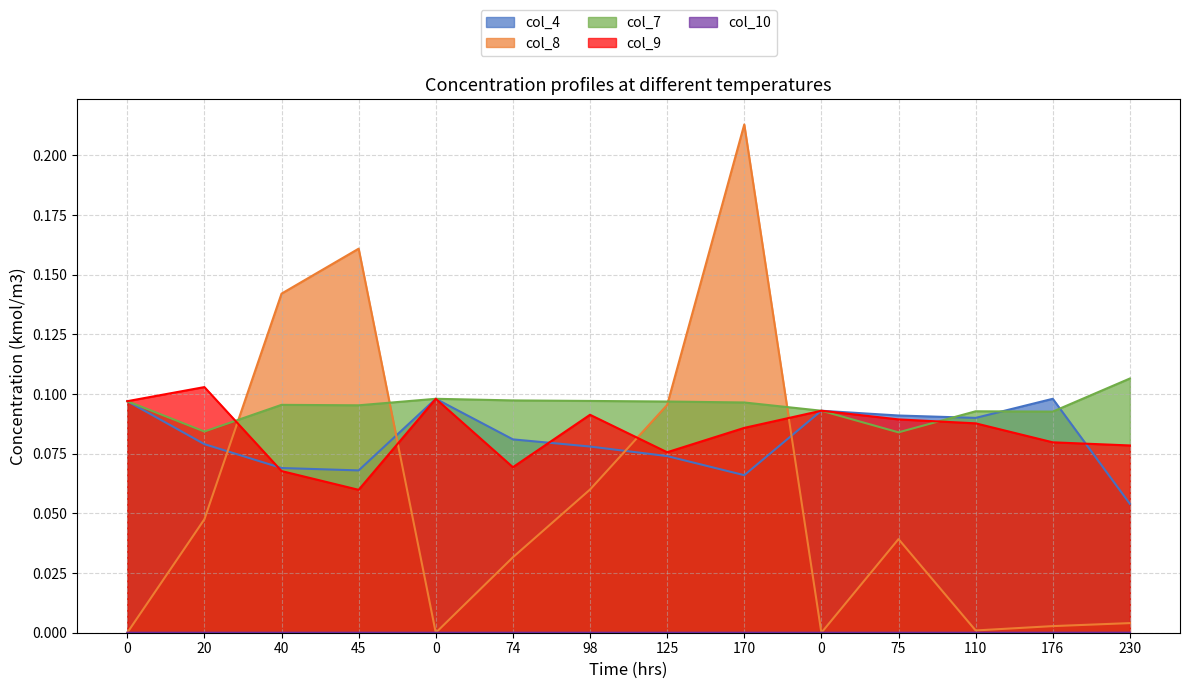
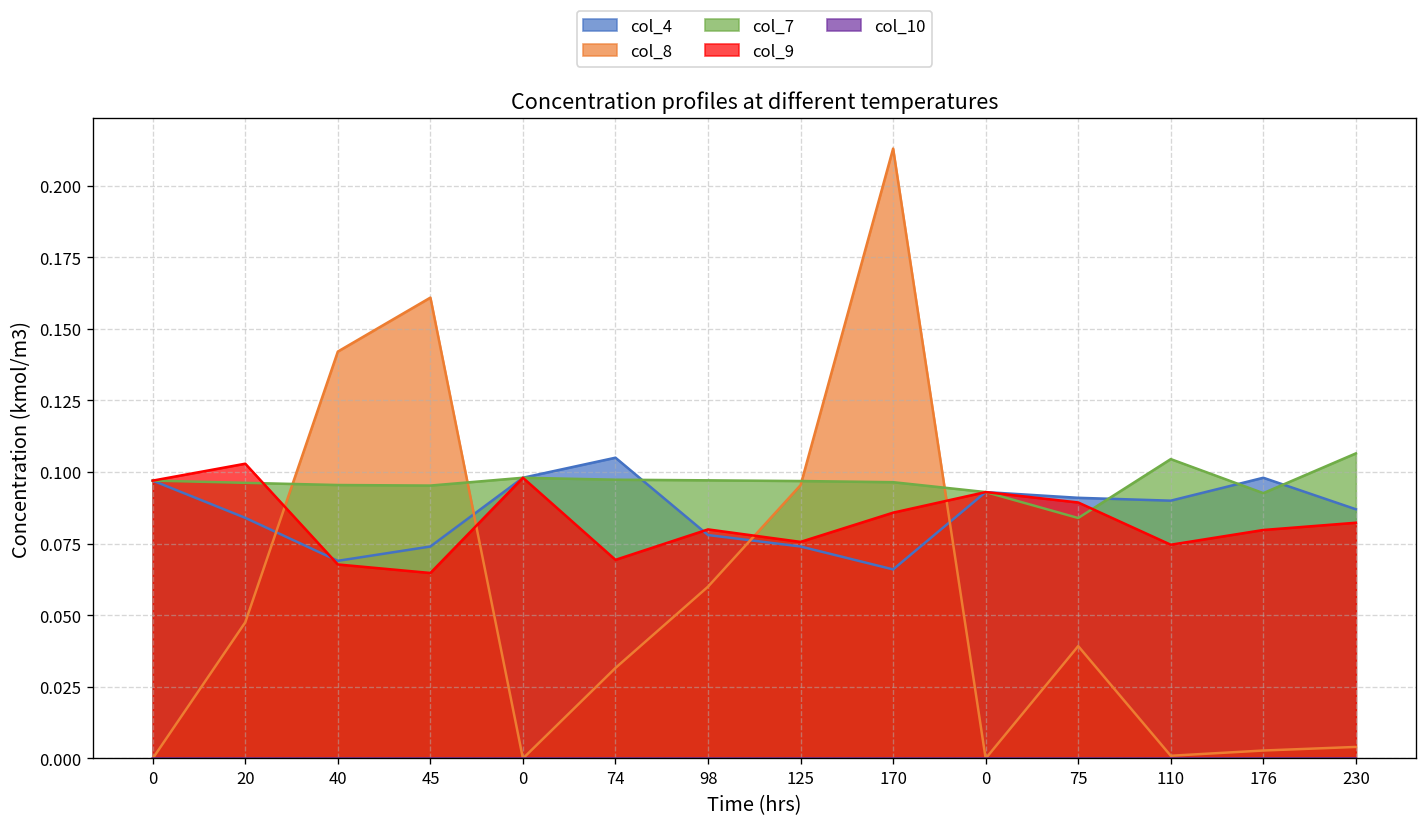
  {
    "col_4": {
-     "20": 0.079,
+     "20": 0.084,
      "40": 0.069,
-     "45": 0.068,
-     "74": 0.081,
+     "45": 0.074,
+     "74": 0.105,
      "98": 0.078,
      "125": 0.074,
      "170": 0.066,
      "75": 0.091,
      "110": 0.090,
      "176": 0.098,
-     "230": 0.054
+     "230": 0.087
    },
    "col_8": {
      "20": 0.048,
      "40": 0.142,
      "45": 0.161,
      "74": 0.032,
      "98": 0.060,
      "125": 0.095,
      "170": 0.213,
      "75": 0.039,
      "176": 0.003,
      "230": 0.004
    },
    "col_7": {
-     "20": 0.084,
+     "20": 0.096,
      "40": 0.095,
      "45": 0.095,
      "74": 0.097,
      "98": 0.097,
      "125": 0.097,
      "170": 0.096,
      "75": 0.084,
-     "110": 0.093,
+     "110": 0.105,
      "176": 0.093,
      "230": 0.107
    },
    "col_9": {
      "20": 0.103,
      "40": 0.068,
-     "45": 0.060,
+     "45": 0.065,
      "74": 0.069,
-     "98": 0.091,
+     "98": 0.080,
      "125": 0.076,
      "170": 0.086,
      "75": 0.089,
-     "110": 0.088,
+     "110": 0.075,
      "176": 0.080,
-     "230": 0.078
+     "230": 0.082
    },
    "col_10": {
      "20": 0.000,
      "40": 0.000,
      "45": 0.000,
      "74": 0.000,
      "98": 0.000,
      "125": 0.000,
      "170": 0.000,
      "75": 0.000,
      "176": 0.000,
      "230": 0.000
    }
  }
